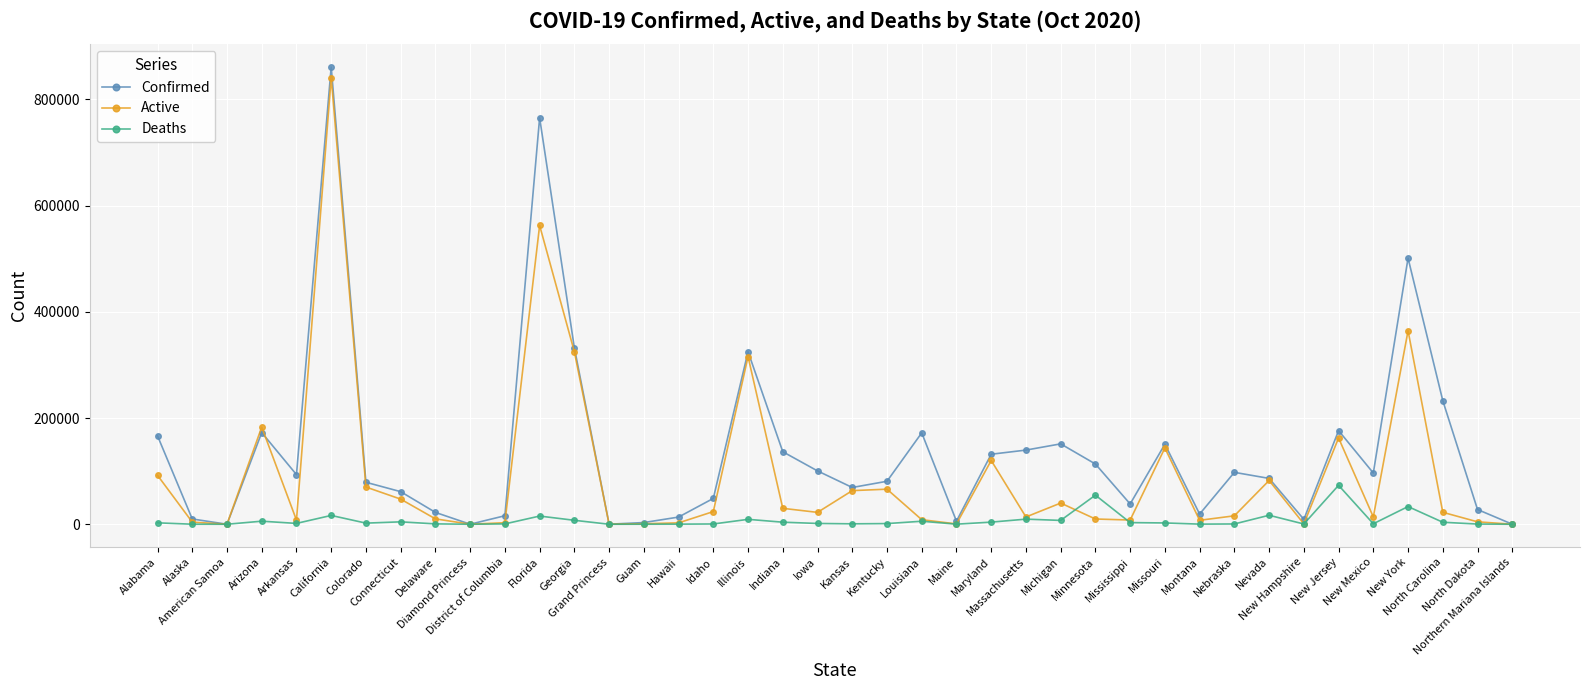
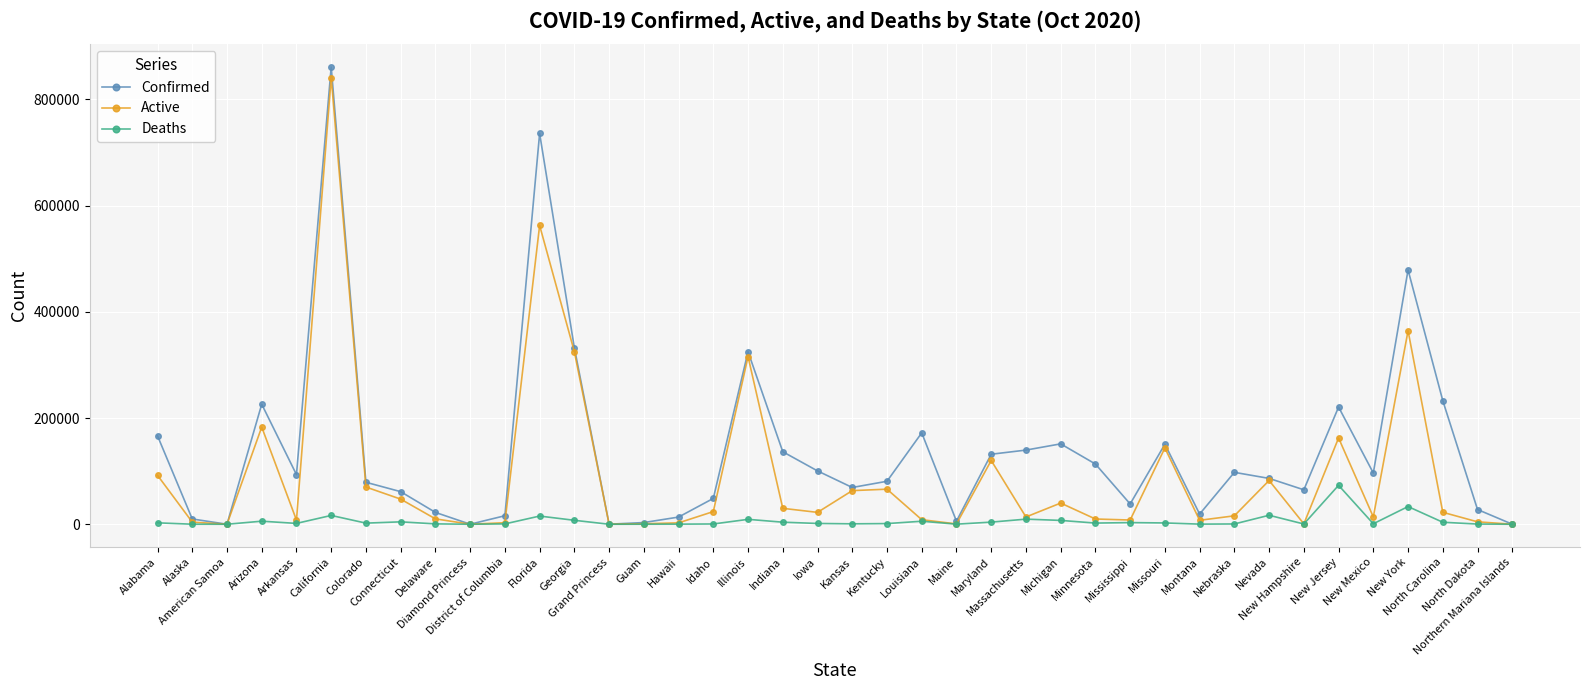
  {
    "Confirmed": {
      "Alabama": 170000,
      "Alaska": 10000,
-     "Arizona": 170000,
+     "Arizona": 230000,
      "Arkansas": 90000,
      "California": 860000,
      "Colorado": 80000,
      "Connecticut": 60000,
      "Delaware": 20000,
      "District of Columbia": 20000,
-     "Florida": 770000,
+     "Florida": 740000,
      "Georgia": 330000,
      "Hawaii": 10000,
      "Idaho": 50000,
      "Illinois": 320000,
      "Indiana": 140000,
      "Iowa": 100000,
      "Kansas": 70000,
      "Kentucky": 80000,
      "Louisiana": 170000,
      "Maine": 10000,
      "Maryland": 130000,
      "Massachusetts": 140000,
      "Michigan": 150000,
      "Minnesota": 110000,
      "Mississippi": 40000,
      "Missouri": 150000,
      "Montana": 20000,
      "Nebraska": 100000,
-     "New Hampshire": 10000,
-     "New Jersey": 180000,
+     "New Hampshire": 60000,
+     "New Jersey": 220000,
      "New Mexico": 100000,
-     "New York": 500000,
+     "New York": 480000,
      "North Carolina": 230000,
      "North Dakota": 30000
    },
    "Active": {
      "Alabama": 90000,
      "Arizona": 180000,
      "Arkansas": 10000,
      "California": 840000,
      "Colorado": 70000,
      "Connecticut": 50000,
      "Delaware": 10000,
      "Florida": 560000,
      "Georgia": 320000,
      "Idaho": 20000,
      "Illinois": 320000,
      "Indiana": 30000,
      "Iowa": 20000,
      "Kansas": 60000,
      "Kentucky": 70000,
      "Maryland": 120000,
      "Michigan": 40000,
      "Minnesota": 10000,
      "Mississippi": 10000,
      "Missouri": 140000,
      "Montana": 10000,
      "Nebraska": 20000,
      "New Jersey": 160000,
      "New Mexico": 10000,
      "New York": 360000,
      "North Carolina": 20000
    },
    "Deaths": {
      "Alabama": 0,
      "Arizona": 10000,
      "Arkansas": 0,
      "California": 20000,
      "Colorado": 0,
      "Connecticut": 0,
      "Delaware": 0,
      "Florida": 20000,
      "Georgia": 10000,
      "Idaho": 0,
      "Illinois": 10000,
      "Indiana": 0,
      "Iowa": 0,
      "Kansas": 0,
      "Kentucky": 0,
      "Maryland": 0,
      "Michigan": 10000,
-     "Minnesota": 50000,
+     "Minnesota": 0,
      "Mississippi": 0,
      "Missouri": 0,
      "Montana": 0,
      "Nebraska": 0,
      "Nevada": 20000,
      "New Jersey": 70000,
      "New Mexico": 0,
      "New York": 30000,
      "North Carolina": 0
    }
  }
